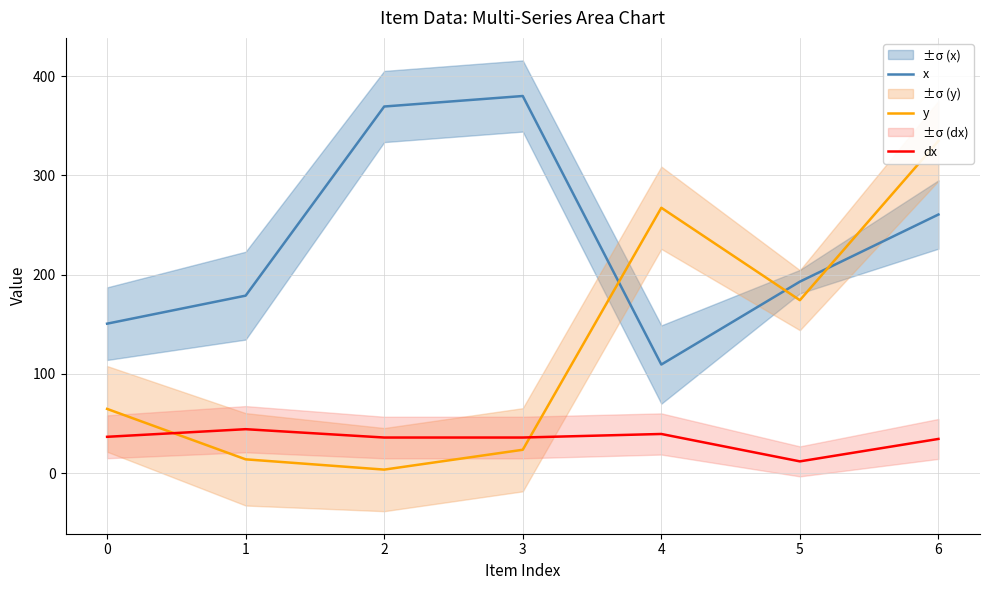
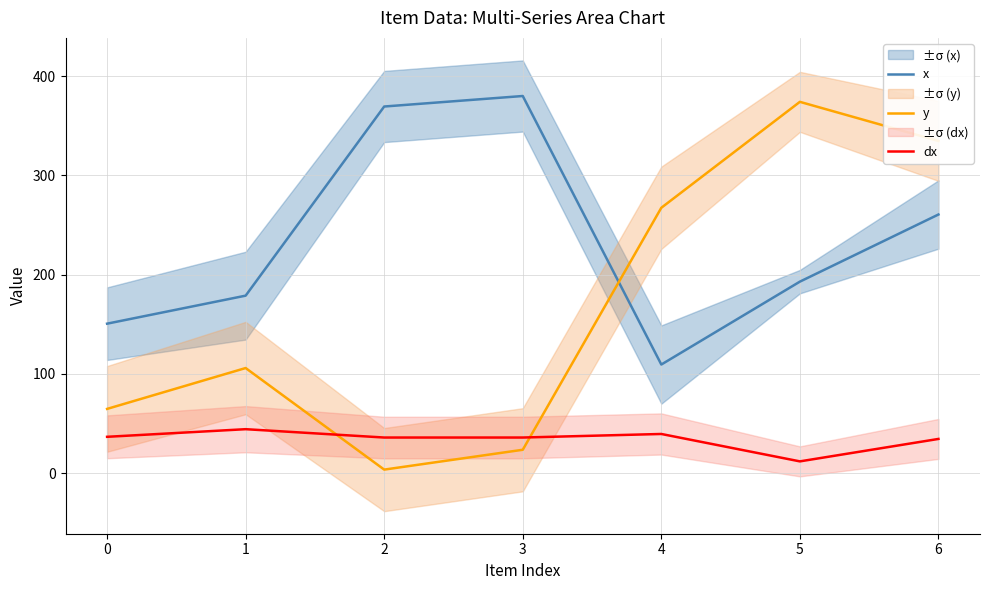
  {
    "y": {
      "0": 60,
-     "1": 10,
+     "1": 110,
      "2": 0,
      "3": 20,
      "4": 270,
-     "5": 170
+     "5": 370
    },
    "dx": {
      "0": 40,
      "1": 40,
      "2": 40,
      "3": 40,
      "4": 40,
      "5": 10,
      "6": 30
    }
  }
